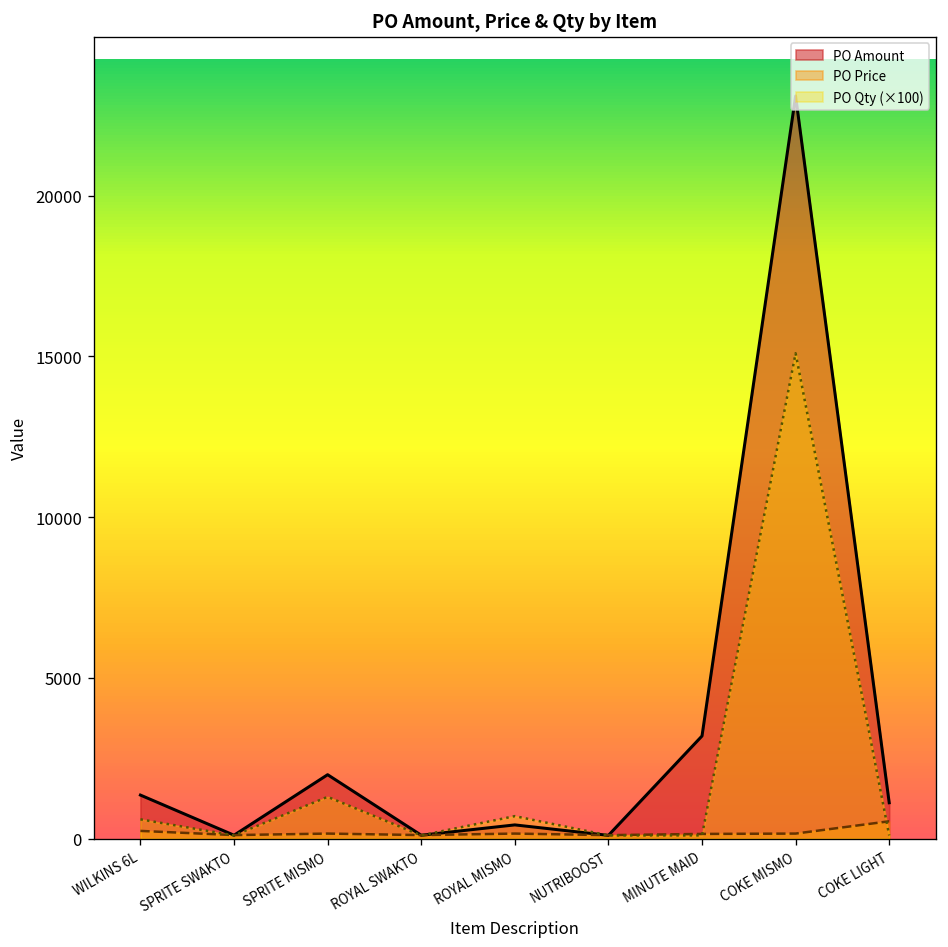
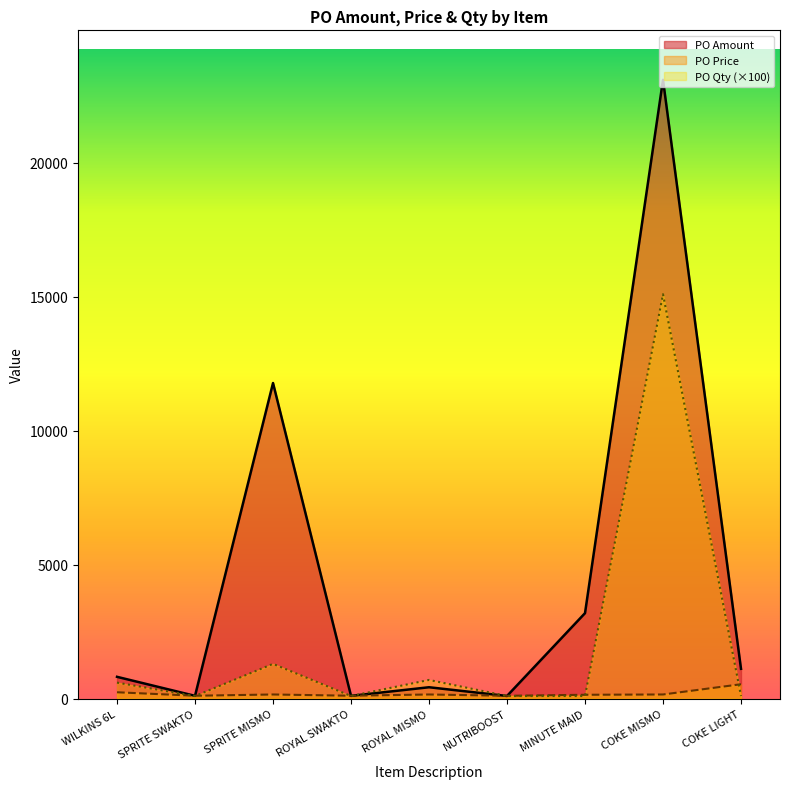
  {
    "PO Amount": {
-     "WILKINS 6L": 1400,
-     "SPRITE MISMO": 2000,
+     "WILKINS 6L": 800,
+     "SPRITE MISMO": 11800,
      "ROYAL MISMO": 400,
      "MINUTE MAID": 3200,
      "COKE LIGHT": 1100
    }
  }
